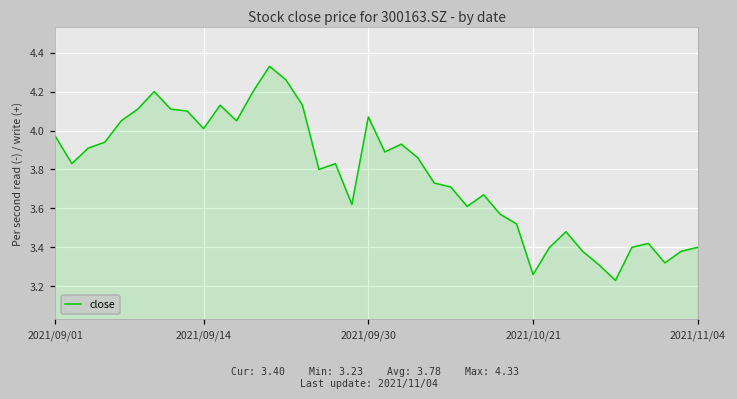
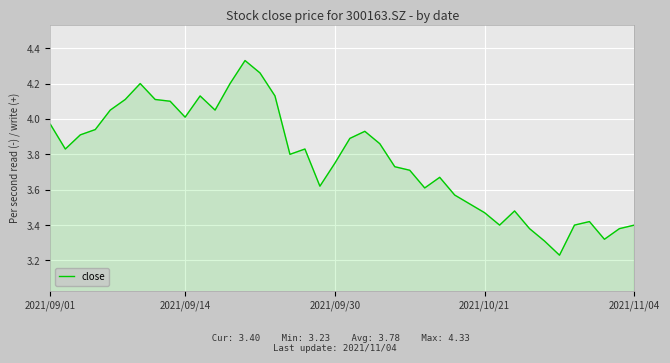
  {
    "2021/09/01": 3.97,
    "2021/09/14": 4.01,
-   "2021/09/30": 4.07,
-   "2021/10/21": 3.26,
+   "2021/09/30": 3.75,
+   "2021/10/21": 3.47,
    "2021/11/04": 3.40
  }
